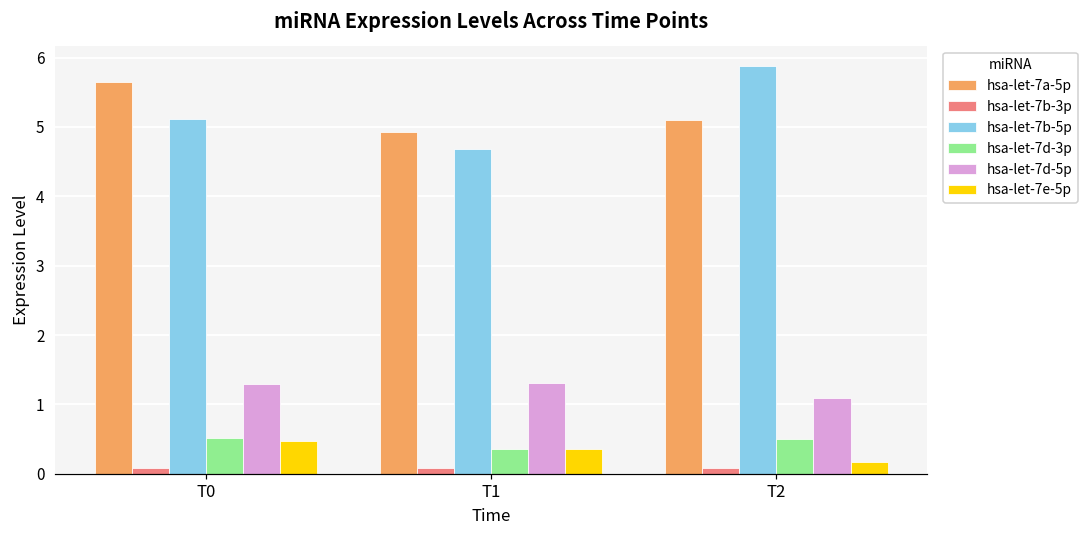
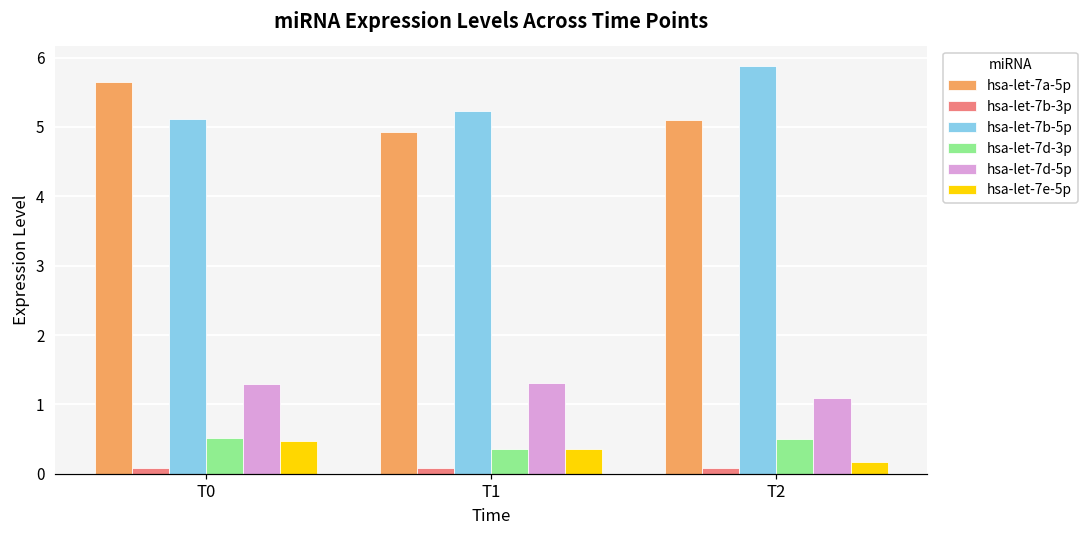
  {
    "hsa-let-7b-5p": {
      "T0": 5.1,
-     "T1": 4.7,
+     "T1": 5.2,
      "T2": 5.9
    },
    "hsa-let-7d-3p": {
      "T0": 0.5,
      "T1": 0.4,
      "T2": 0.5
    },
    "hsa-let-7d-5p": {
      "T0": 1.3,
      "T1": 1.3,
      "T2": 1.1
    },
    "hsa-let-7e-5p": {
      "T0": 0.5,
      "T1": 0.4,
      "T2": 0.2
    }
  }
